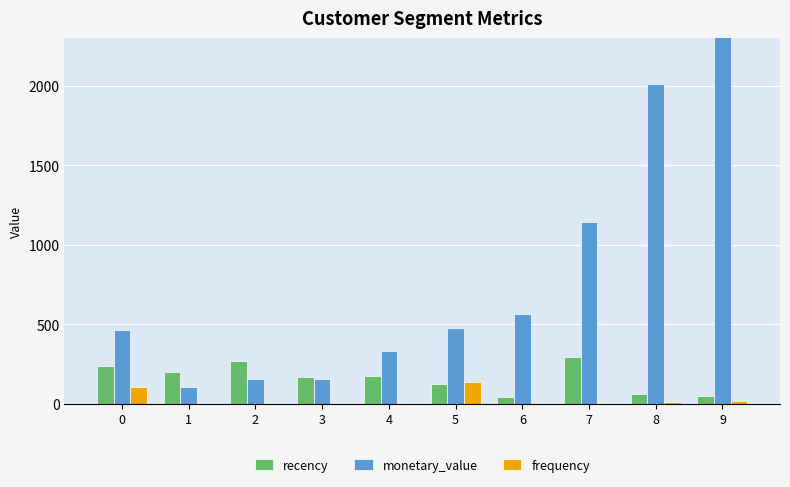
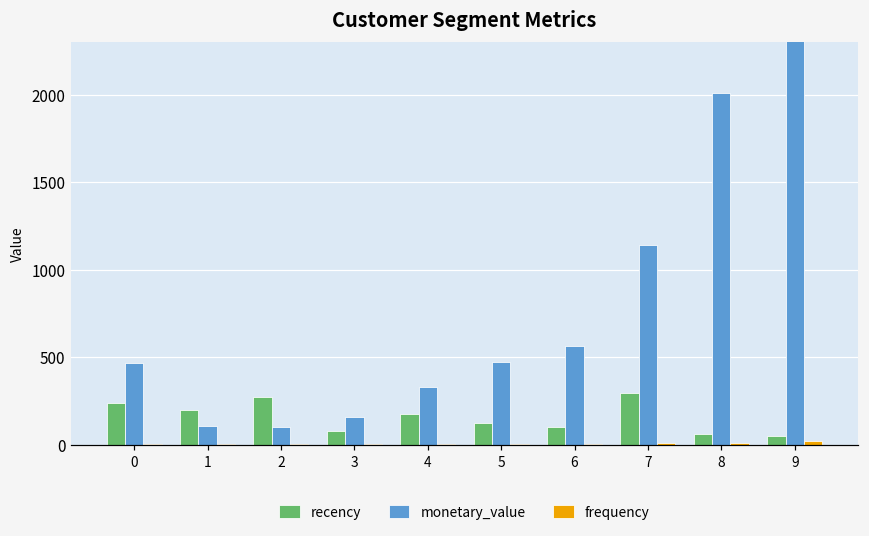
  {
    "recency": {
      "0": 240,
      "1": 200,
      "2": 270,
-     "3": 170,
+     "3": 80,
      "4": 170,
      "5": 120,
-     "6": 40,
+     "6": 100,
      "7": 300,
      "8": 60,
      "9": 50
    },
    "monetary_value": {
      "0": 460,
      "1": 110,
-     "2": 150,
+     "2": 100,
      "3": 160,
      "4": 330,
      "5": 470,
      "6": 560,
      "7": 1140,
      "8": 2010
    },
    "frequency": {
-     "0": 110,
-     "5": 140,
+     "0": 0,
+     "5": 0,
      "9": 20
    }
  }
